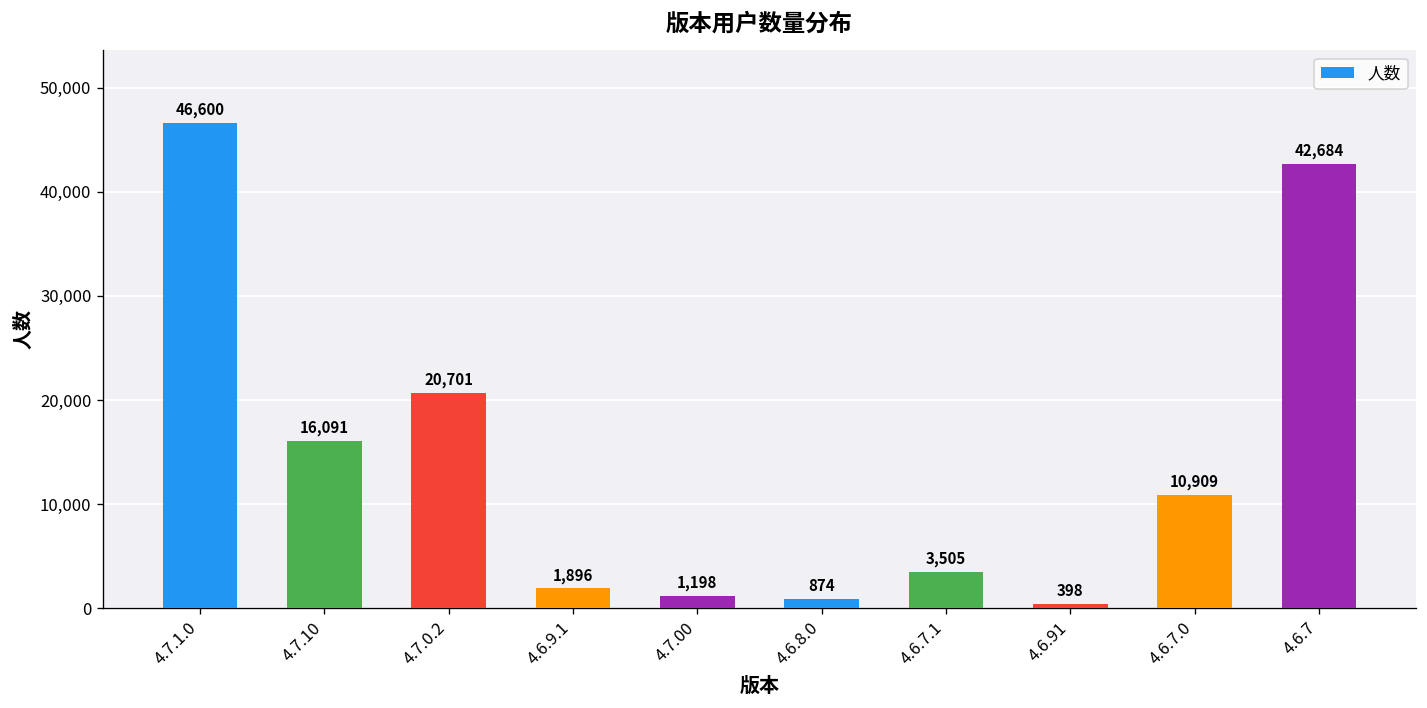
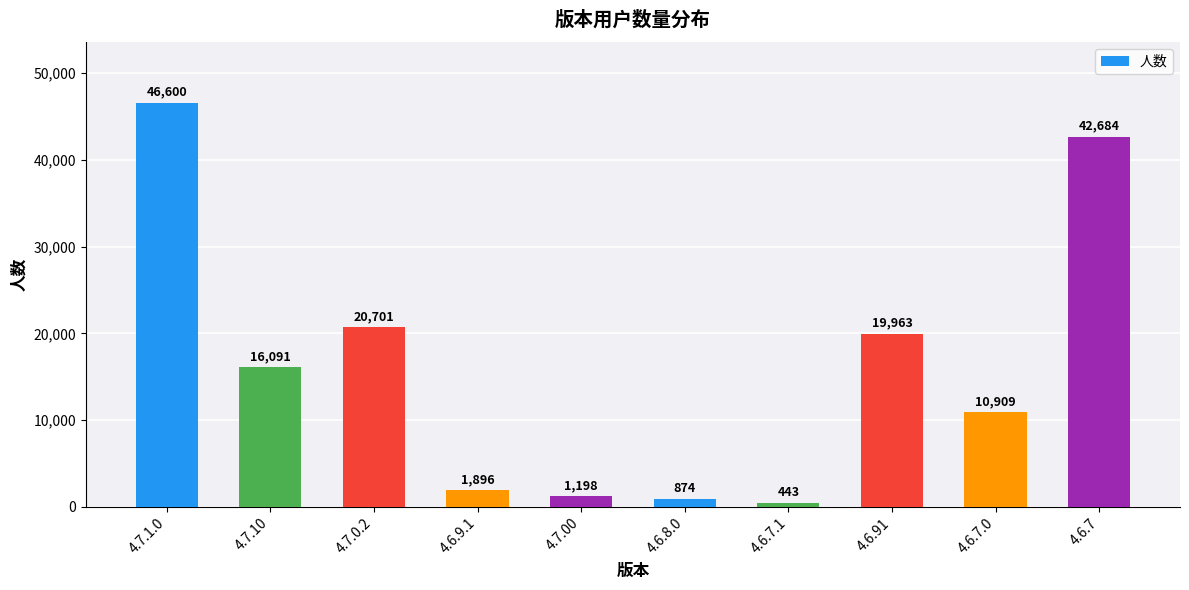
  {
    "4.7.1.0": "46,600",
    "4.7.10": "16,091",
    "4.7.0.2": "20,701",
    "4.6.9.1": "1,896",
    "4.7.00": "1,198",
    "4.6.8.0": "874",
-   "4.6.7.1": "3,505",
-   "4.6.91": "398",
+   "4.6.7.1": "443",
+   "4.6.91": "19,963",
    "4.6.7.0": "10,909",
    "4.6.7": "42,684"
  }
